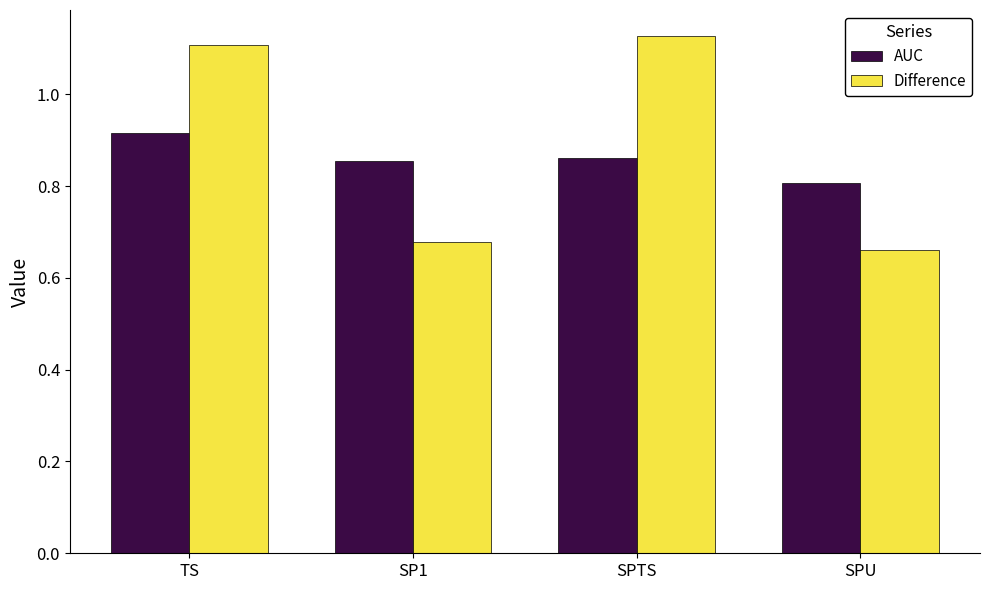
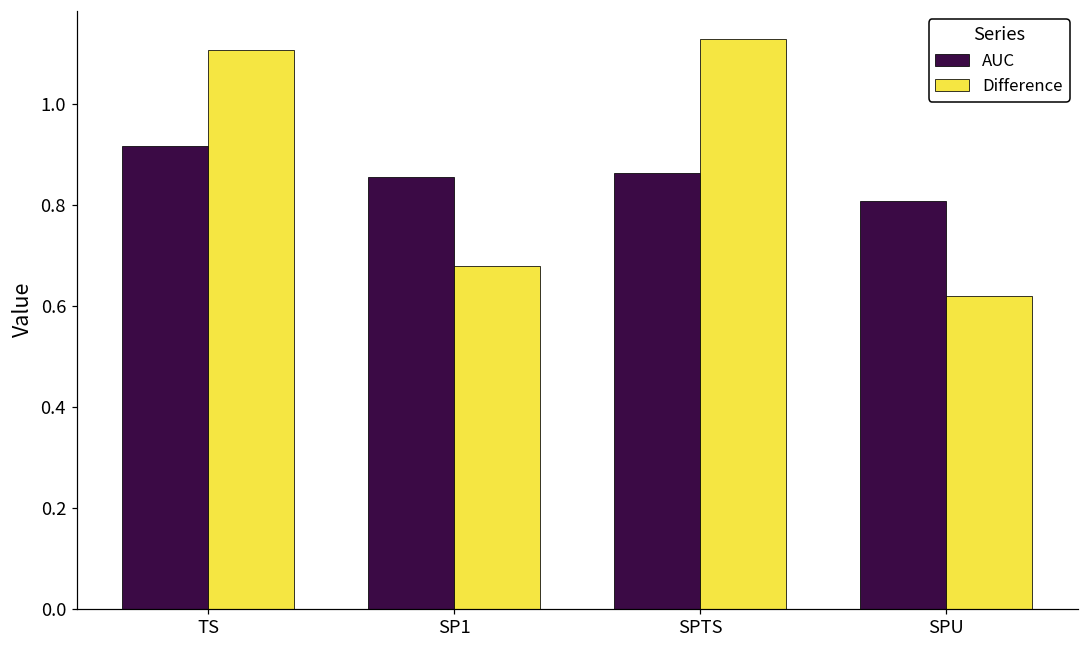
  {
    "AUC": {
      "TS": 0.92,
      "SP1": 0.85,
      "SPTS": 0.86,
      "SPU": 0.81
    },
    "Difference": {
      "TS": 1.11,
      "SP1": 0.68,
      "SPTS": 1.13,
-     "SPU": 0.66
+     "SPU": 0.62
    }
  }
